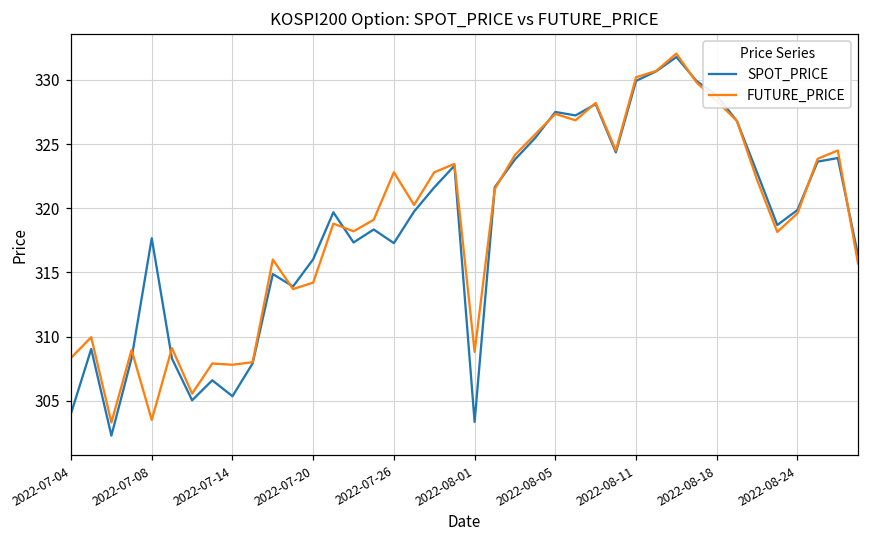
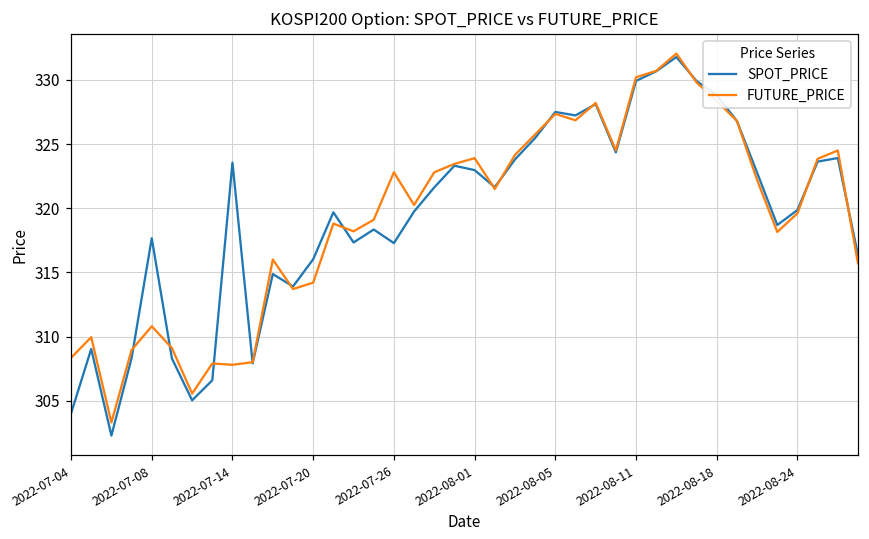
  {
    "SPOT_PRICE": {
      "2022-07-04": 304.0,
      "2022-07-08": 317.7,
-     "2022-07-14": 305.4,
+     "2022-07-14": 323.6,
      "2022-07-20": 316.0,
      "2022-07-26": 317.3,
-     "2022-08-01": 303.4,
+     "2022-08-01": 323.0,
      "2022-08-11": 329.9,
      "2022-08-24": 319.9
    },
    "FUTURE_PRICE": {
      "2022-07-04": 308.3,
-     "2022-07-08": 303.5,
+     "2022-07-08": 310.8,
      "2022-07-14": 307.8,
      "2022-07-20": 314.2,
      "2022-07-26": 322.8,
-     "2022-08-01": 308.8,
+     "2022-08-01": 323.9,
      "2022-08-11": 330.2,
      "2022-08-24": 319.6
    }
  }
